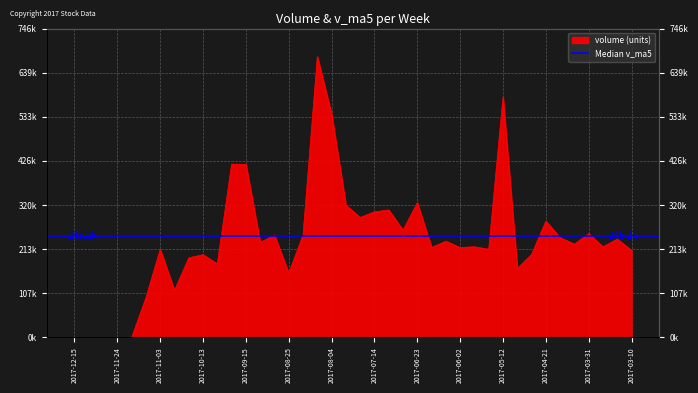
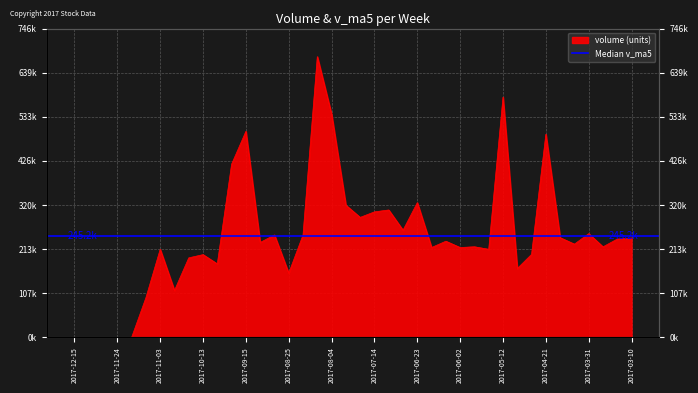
  {
    "2017-12-15": 0,
    "2017-11-24": 0,
    "2017-11-03": 210000,
    "2017-10-13": 200000,
-   "2017-09-15": 420000,
+   "2017-09-15": 500000,
    "2017-08-25": 160000,
    "2017-08-04": 540000,
    "2017-07-14": 300000,
    "2017-06-23": 330000,
    "2017-06-02": 220000,
    "2017-05-12": 580000,
-   "2017-04-21": 280000,
+   "2017-04-21": 490000,
    "2017-03-31": 250000,
-   "2017-03-10": 210000
+   "2017-03-10": 240000
  }
